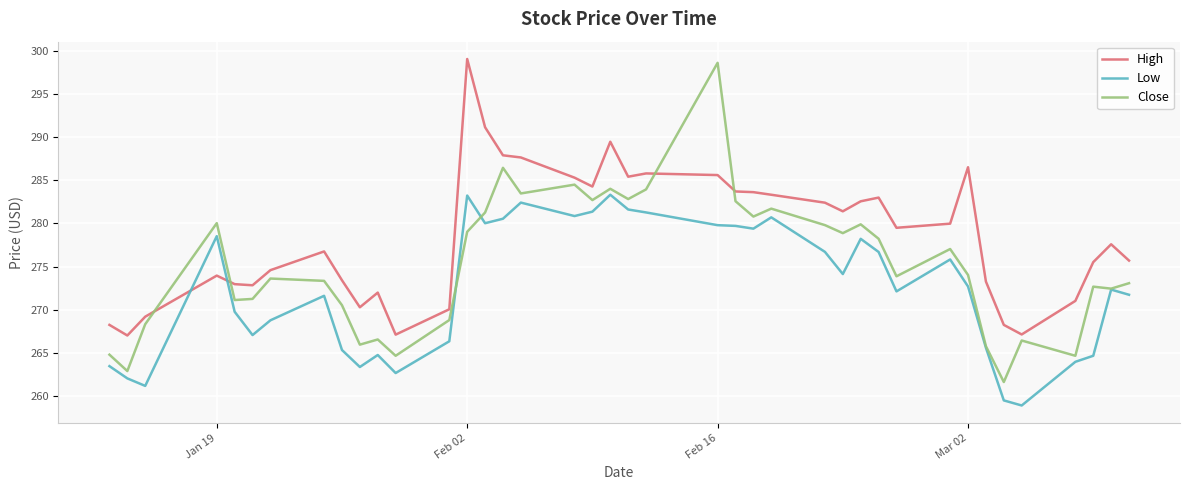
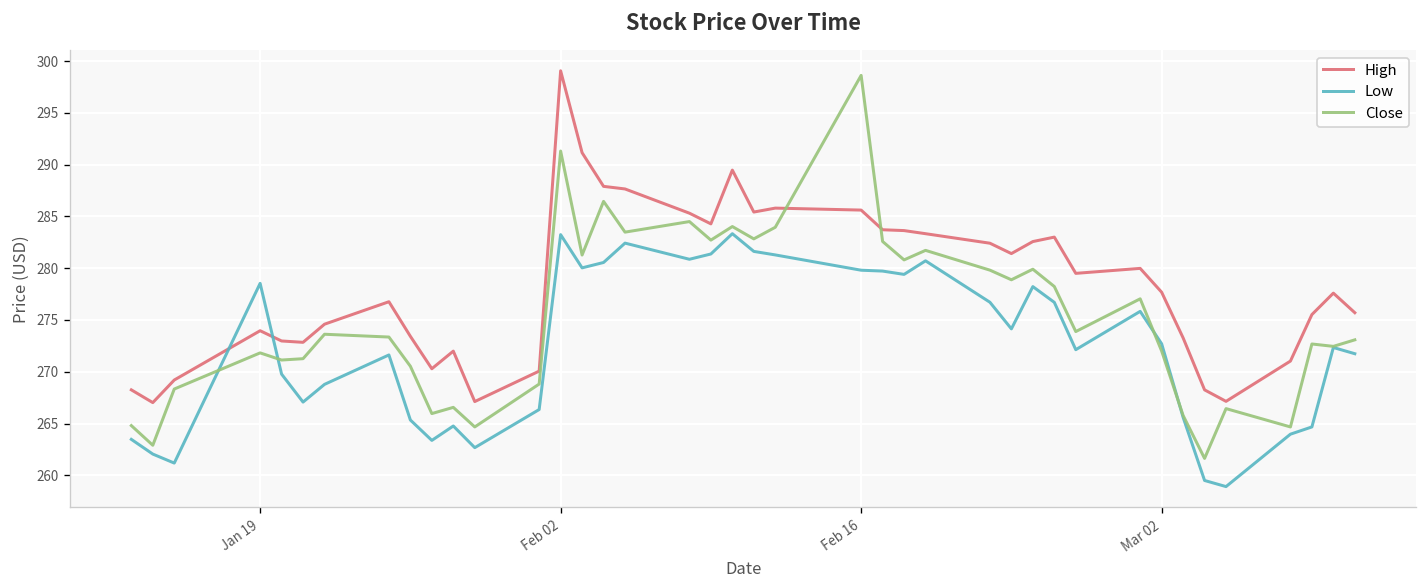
  {
    "High": {
      "Jan 19": 274,
      "Feb 02": 299,
      "Feb 16": 286,
-     "Mar 02": 287
+     "Mar 02": 278
    },
    "Low": {
      "Jan 19": 279,
      "Feb 02": 283,
      "Feb 16": 280,
      "Mar 02": 273
    },
    "Close": {
-     "Jan 19": 280,
-     "Feb 02": 279,
+     "Jan 19": 272,
+     "Feb 02": 291,
      "Feb 16": 299,
-     "Mar 02": 274
+     "Mar 02": 272
    }
  }
